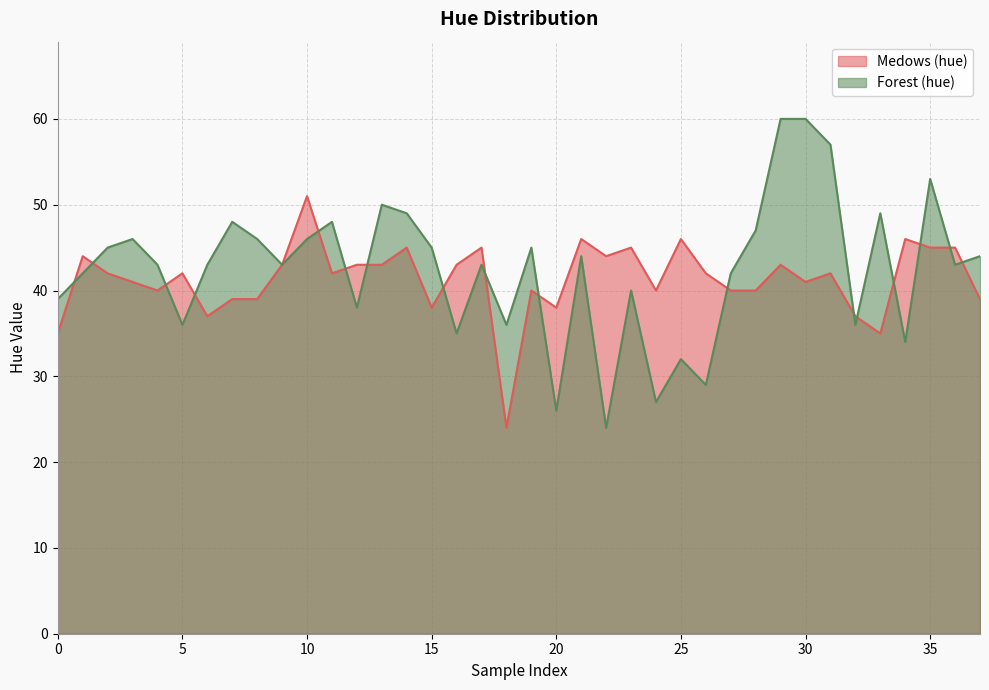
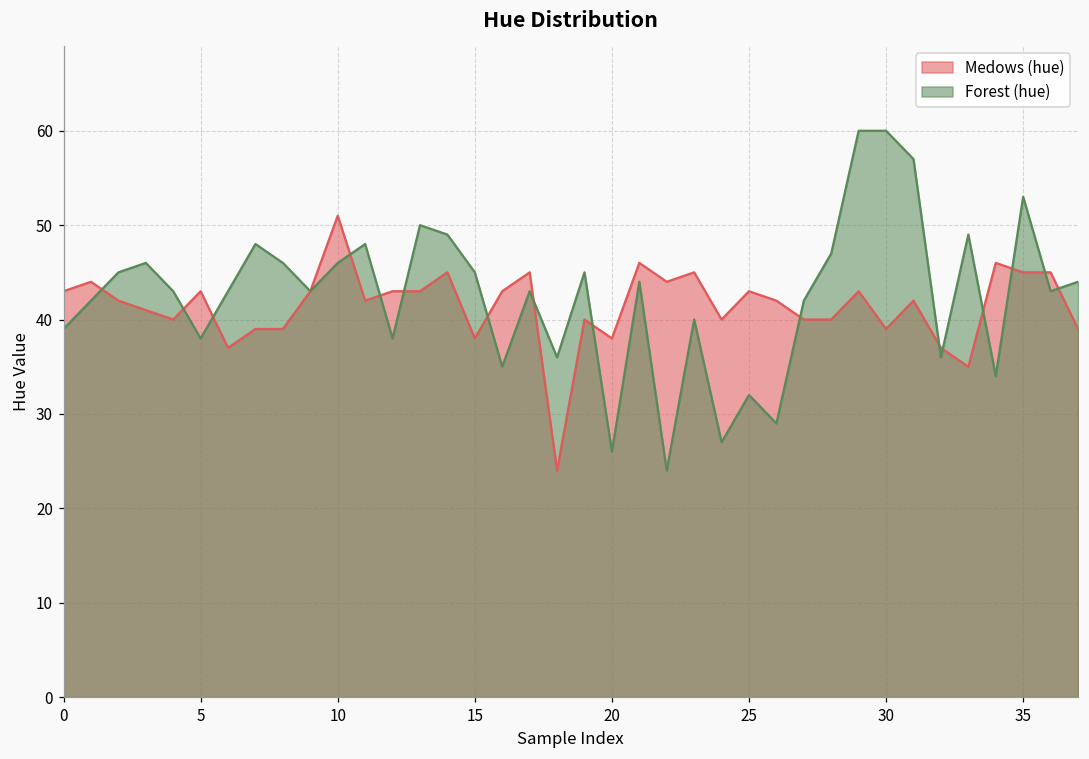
  {
    "Medows (hue)": {
-     "0": 35,
-     "5": 42,
+     "0": 43,
+     "5": 43,
      "10": 51,
      "15": 38,
      "20": 38,
-     "25": 46,
-     "30": 41,
+     "25": 43,
+     "30": 39,
      "35": 45
    },
    "Forest (hue)": {
      "0": 39,
-     "5": 36,
+     "5": 38,
      "10": 46,
      "15": 45,
      "20": 26,
      "25": 32,
      "30": 60,
      "35": 53
    }
  }
